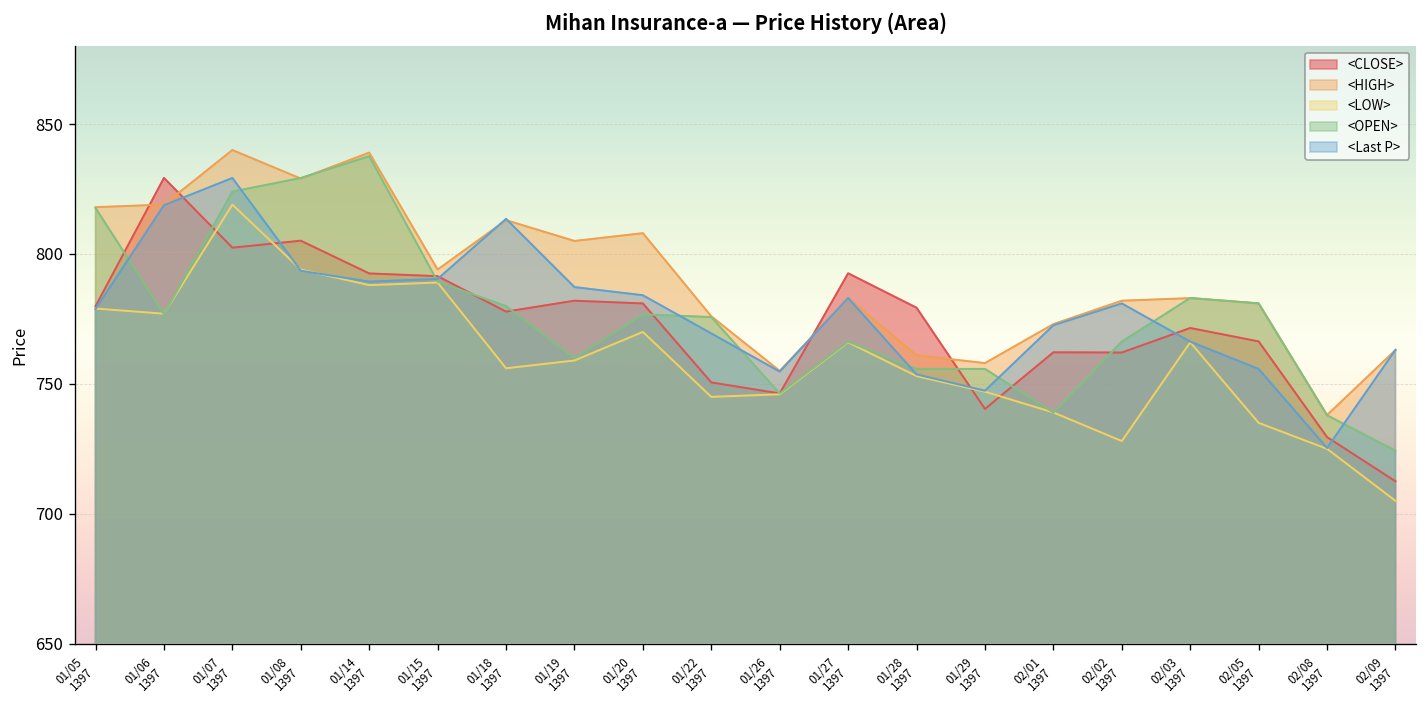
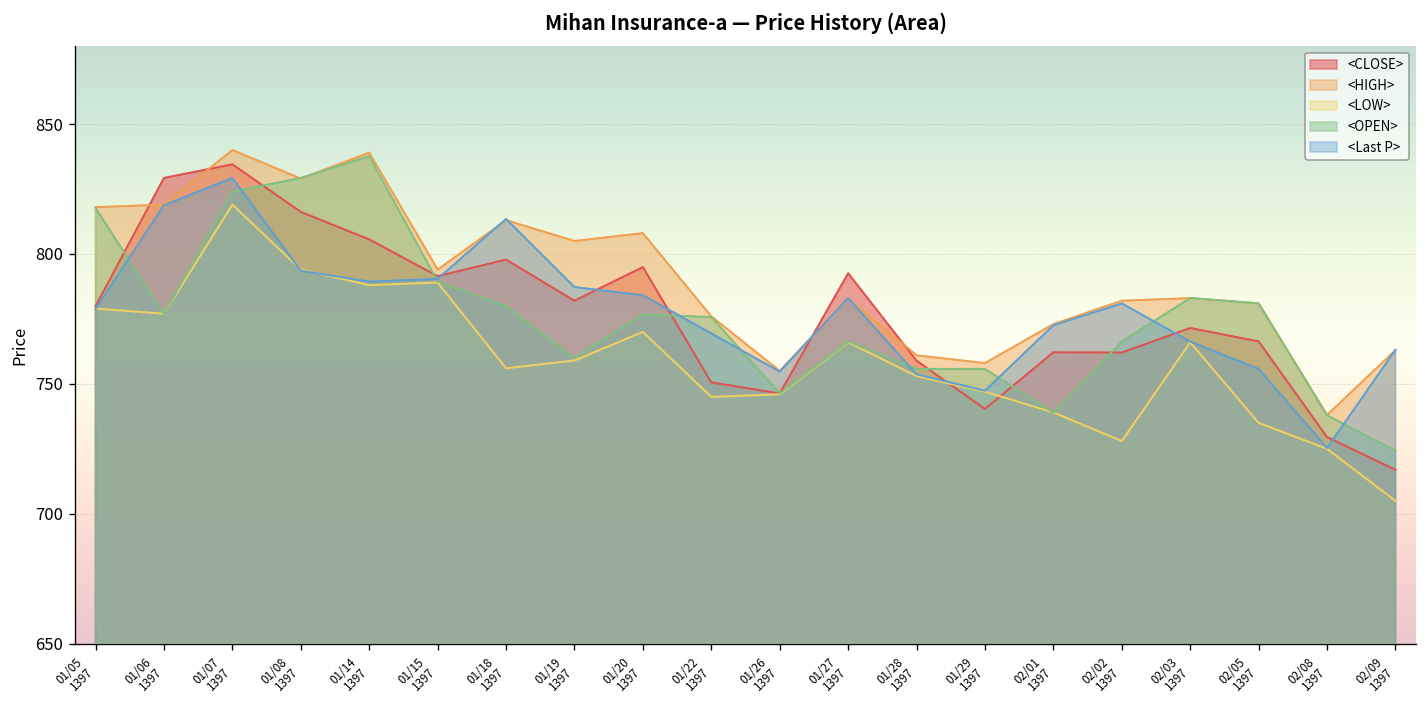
  {
    "<CLOSE>": {
      "01/06 1397": 829,
-     "01/07 1397": 802,
-     "01/08 1397": 805,
-     "01/14 1397": 793,
-     "01/18 1397": 778,
+     "01/07 1397": 834,
+     "01/08 1397": 816,
+     "01/14 1397": 806,
+     "01/18 1397": 798,
      "01/19 1397": 782,
-     "01/20 1397": 781,
+     "01/20 1397": 795,
      "01/22 1397": 751,
      "01/27 1397": 793,
-     "01/28 1397": 779,
+     "01/28 1397": 759,
      "01/29 1397": 740,
      "02/01 1397": 762,
      "02/02 1397": 762,
      "02/03 1397": 772,
      "02/05 1397": 766,
      "02/08 1397": 730,
-     "02/09 1397": 713
+     "02/09 1397": 717
    }
  }
